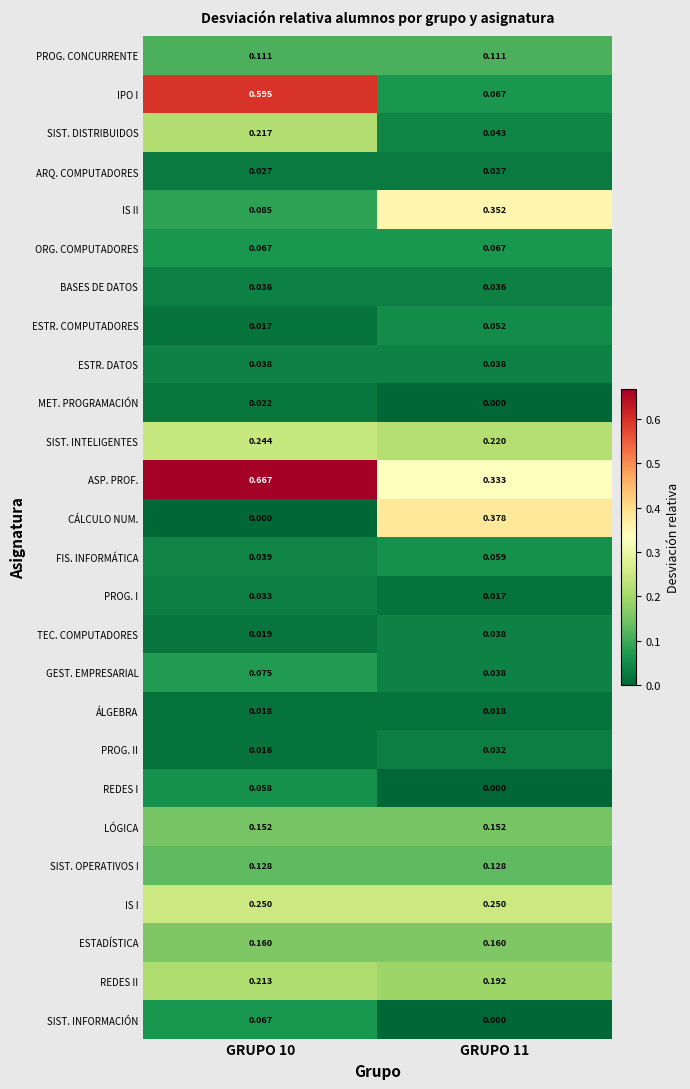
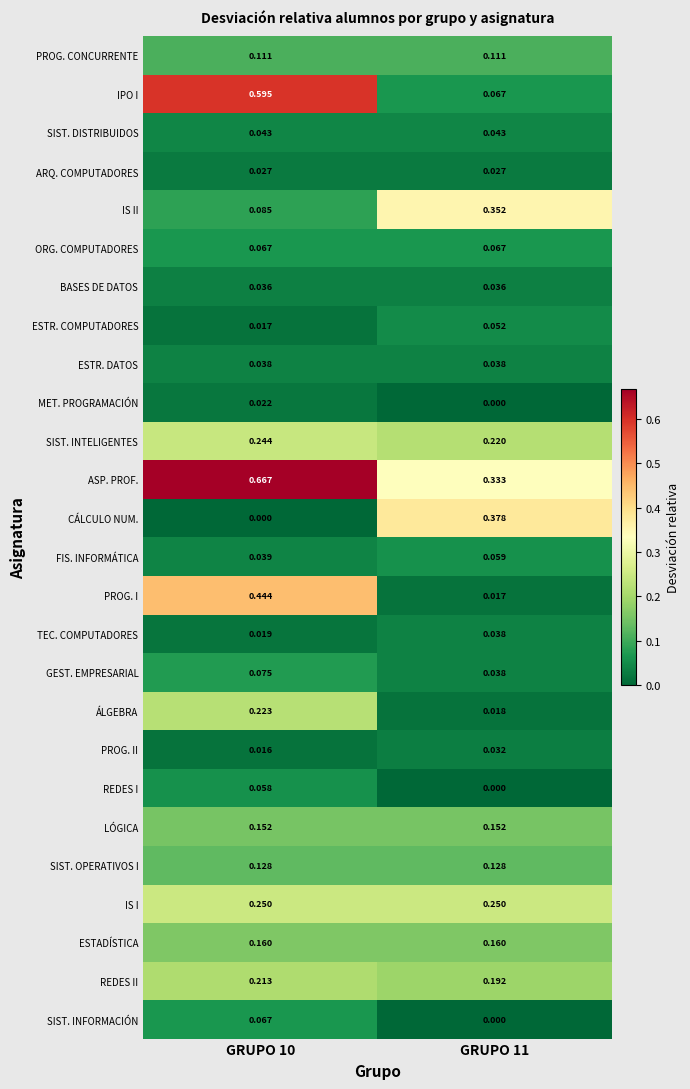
  {
    "PROG. CONCURRENTE": {
      "GRUPO 10": 0.111,
      "GRUPO 11": 0.111
    },
    "IPO I": {
      "GRUPO 10": 0.595,
      "GRUPO 11": 0.067
    },
    "SIST. DISTRIBUIDOS": {
-     "GRUPO 10": 0.217,
+     "GRUPO 10": 0.043,
      "GRUPO 11": 0.043
    },
    "ARQ. COMPUTADORES": {
      "GRUPO 10": 0.027,
      "GRUPO 11": 0.027
    },
    "IS II": {
      "GRUPO 10": 0.085,
      "GRUPO 11": 0.352
    },
    "ORG. COMPUTADORES": {
      "GRUPO 10": 0.067,
      "GRUPO 11": 0.067
    },
    "BASES DE DATOS": {
      "GRUPO 10": 0.036,
      "GRUPO 11": 0.036
    },
    "ESTR. COMPUTADORES": {
      "GRUPO 10": 0.017,
      "GRUPO 11": 0.052
    },
    "ESTR. DATOS": {
      "GRUPO 10": 0.038,
      "GRUPO 11": 0.038
    },
    "MET. PROGRAMACIÓN": {
      "GRUPO 10": 0.022,
      "GRUPO 11": 0.000
    },
    "SIST. INTELIGENTES": {
      "GRUPO 10": 0.244,
      "GRUPO 11": 0.220
    },
    "ASP. PROF.": {
      "GRUPO 10": 0.667,
      "GRUPO 11": 0.333
    },
    "CÁLCULO NUM.": {
      "GRUPO 10": 0.000,
      "GRUPO 11": 0.378
    },
    "FIS. INFORMÁTICA": {
      "GRUPO 10": 0.039,
      "GRUPO 11": 0.059
    },
    "PROG. I": {
-     "GRUPO 10": 0.033,
+     "GRUPO 10": 0.444,
      "GRUPO 11": 0.017
    },
    "TEC. COMPUTADORES": {
      "GRUPO 10": 0.019,
      "GRUPO 11": 0.038
    },
    "GEST. EMPRESARIAL": {
      "GRUPO 10": 0.075,
      "GRUPO 11": 0.038
    },
    "ÁLGEBRA": {
-     "GRUPO 10": 0.018,
+     "GRUPO 10": 0.223,
      "GRUPO 11": 0.018
    },
    "PROG. II": {
      "GRUPO 10": 0.016,
      "GRUPO 11": 0.032
    },
    "REDES I": {
      "GRUPO 10": 0.058,
      "GRUPO 11": 0.000
    },
    "LÓGICA": {
      "GRUPO 10": 0.152,
      "GRUPO 11": 0.152
    },
    "SIST. OPERATIVOS I": {
      "GRUPO 10": 0.128,
      "GRUPO 11": 0.128
    },
    "IS I": {
      "GRUPO 10": 0.250,
      "GRUPO 11": 0.250
    },
    "ESTADÍSTICA": {
      "GRUPO 10": 0.160,
      "GRUPO 11": 0.160
    },
    "REDES II": {
      "GRUPO 10": 0.213,
      "GRUPO 11": 0.192
    },
    "SIST. INFORMACIÓN": {
      "GRUPO 10": 0.067,
      "GRUPO 11": 0.000
    }
  }
